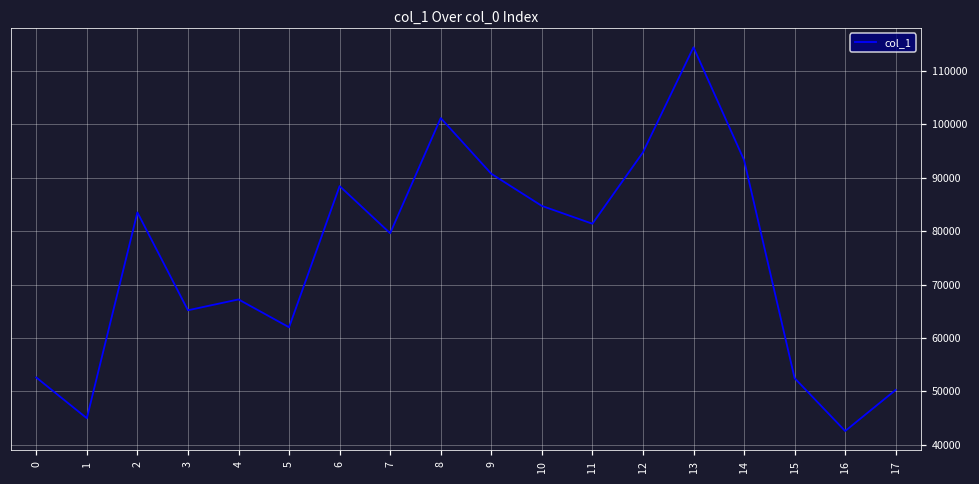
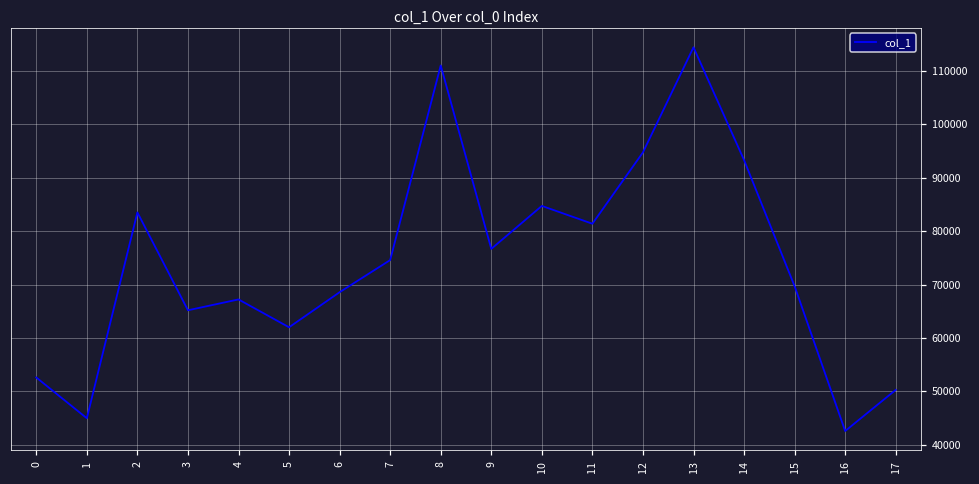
  {
    "0": 53000,
    "1": 45000,
    "2": 84000,
    "3": 65000,
    "4": 67000,
    "5": 62000,
-   "6": 88000,
-   "7": 80000,
-   "8": 101000,
-   "9": 91000,
+   "6": 69000,
+   "7": 75000,
+   "8": 111000,
+   "9": 77000,
    "10": 85000,
    "11": 81000,
    "12": 95000,
    "13": 114000,
    "14": 93000,
-   "15": 52000,
+   "15": 70000,
    "16": 43000,
    "17": 50000
  }
